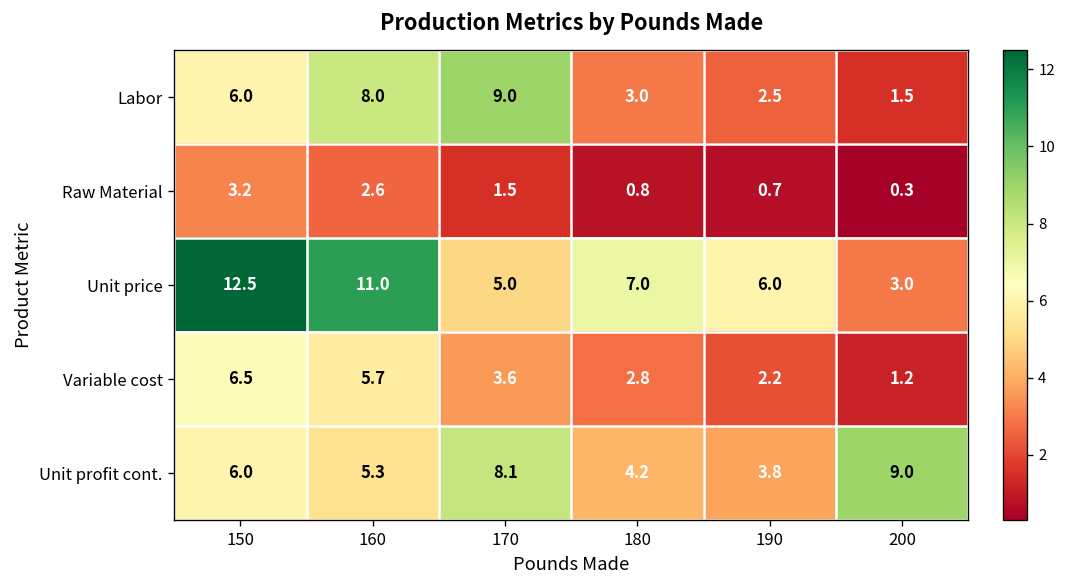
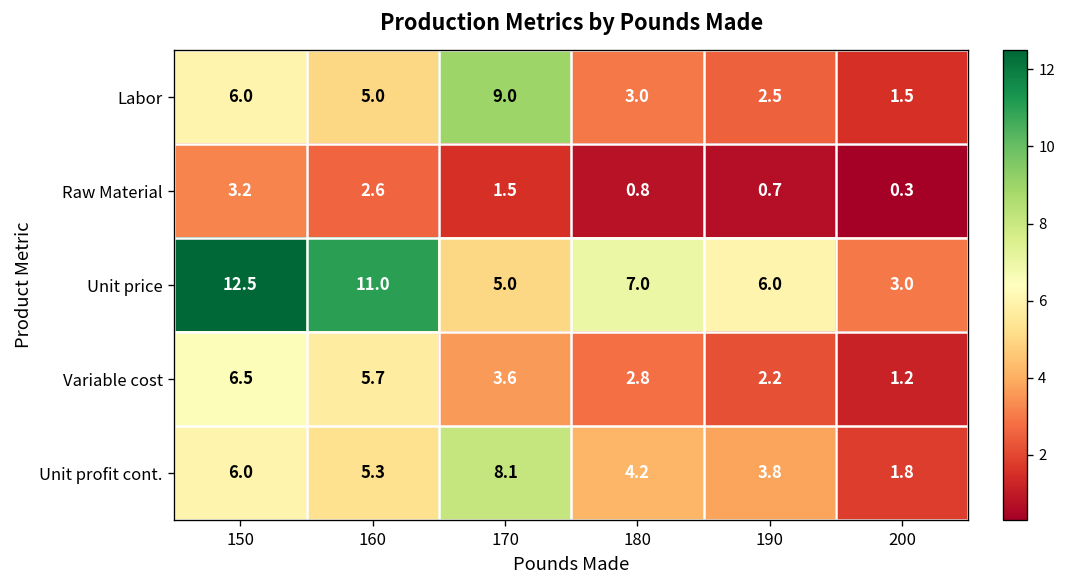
  {
    "Labor": {
      "150": 6.0,
-     "160": 8.0,
+     "160": 5.0,
      "170": 9.0,
      "180": 3.0,
      "190": 2.5,
      "200": 1.5
    },
    "Raw Material": {
      "150": 3.2,
      "160": 2.6,
      "170": 1.5,
      "180": 0.8,
      "190": 0.7,
      "200": 0.3
    },
    "Unit price": {
      "150": 12.5,
      "160": 11.0,
      "170": 5.0,
      "180": 7.0,
      "190": 6.0,
      "200": 3.0
    },
    "Variable cost": {
      "150": 6.5,
      "160": 5.7,
      "170": 3.6,
      "180": 2.8,
      "190": 2.2,
      "200": 1.2
    },
    "Unit profit cont.": {
      "150": 6.0,
      "160": 5.3,
      "170": 8.1,
      "180": 4.2,
      "190": 3.8,
-     "200": 9.0
+     "200": 1.8
    }
  }
